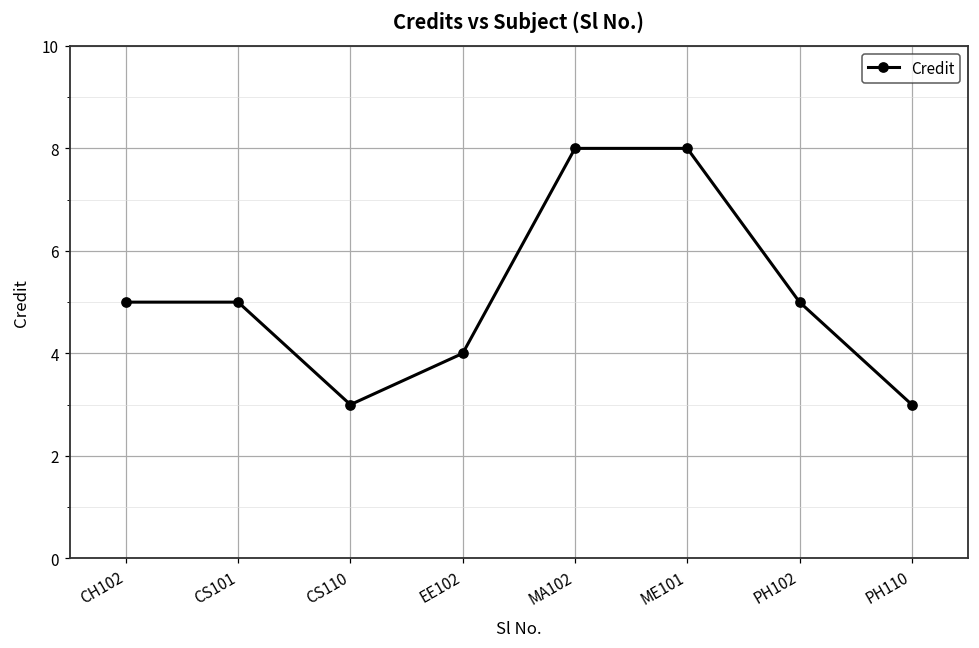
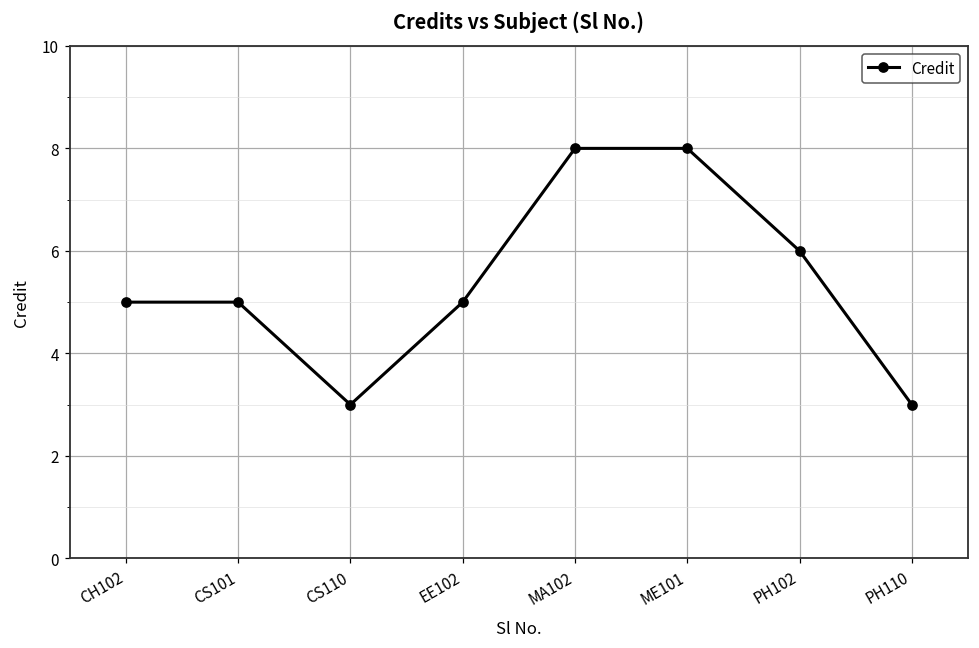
  {
    "CH102": 5,
    "CS101": 5,
    "CS110": 3,
-   "EE102": 4,
+   "EE102": 5,
    "MA102": 8,
    "ME101": 8,
-   "PH102": 5,
+   "PH102": 6,
    "PH110": 3
  }
